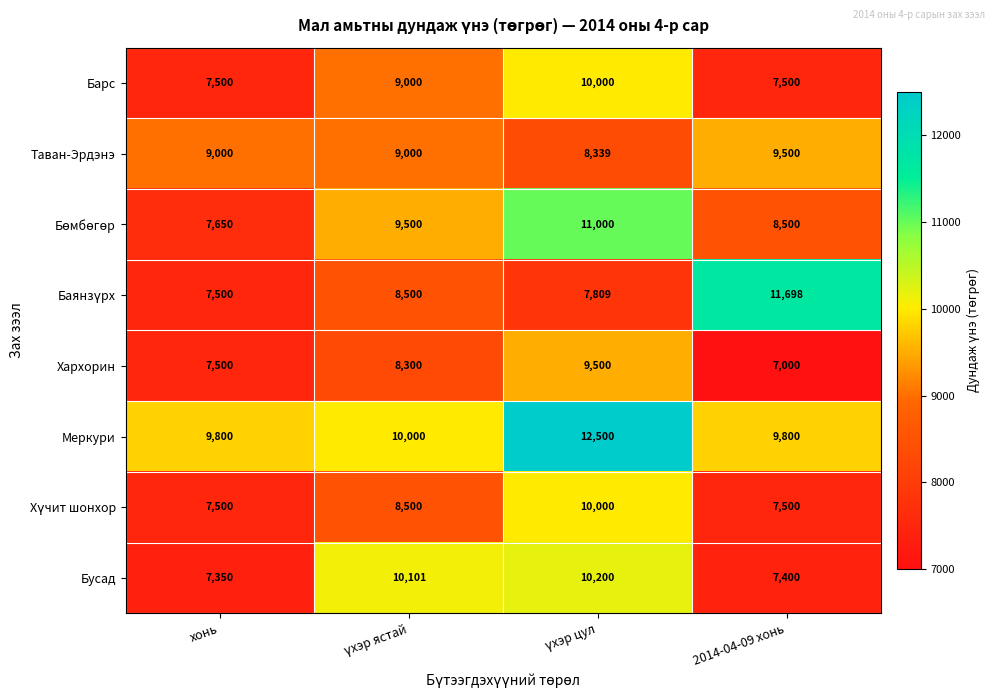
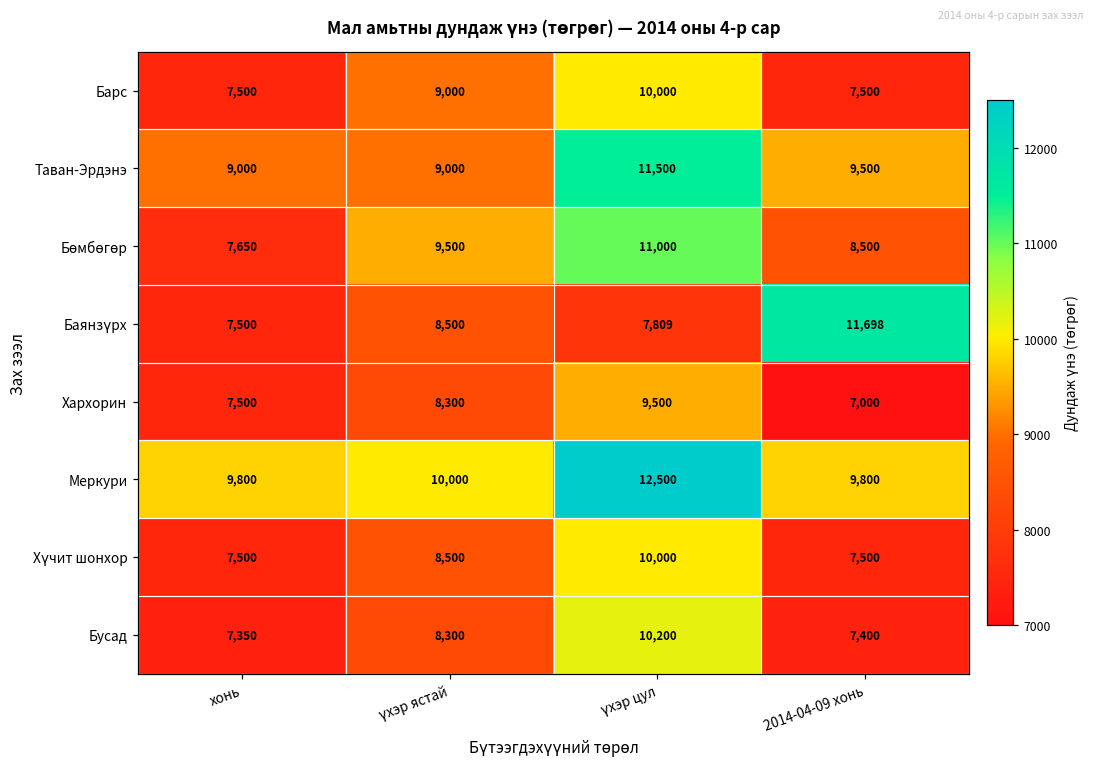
  {
    "Барс": {
      "хонь": "7,500",
      "үхэр ястай": "9,000",
      "үхэр цул": "10,000",
      "2014-04-09 хонь": "7,500"
    },
    "Таван-Эрдэнэ": {
      "хонь": "9,000",
      "үхэр ястай": "9,000",
-     "үхэр цул": "8,339",
+     "үхэр цул": "11,500",
      "2014-04-09 хонь": "9,500"
    },
    "Бөмбөгөр": {
      "хонь": "7,650",
      "үхэр ястай": "9,500",
      "үхэр цул": "11,000",
      "2014-04-09 хонь": "8,500"
    },
    "Баянзүрх": {
      "хонь": "7,500",
      "үхэр ястай": "8,500",
      "үхэр цул": "7,809",
      "2014-04-09 хонь": "11,698"
    },
    "Хархорин": {
      "хонь": "7,500",
      "үхэр ястай": "8,300",
      "үхэр цул": "9,500",
      "2014-04-09 хонь": "7,000"
    },
    "Меркури": {
      "хонь": "9,800",
      "үхэр ястай": "10,000",
      "үхэр цул": "12,500",
      "2014-04-09 хонь": "9,800"
    },
    "Хүчит шонхор": {
      "хонь": "7,500",
      "үхэр ястай": "8,500",
      "үхэр цул": "10,000",
      "2014-04-09 хонь": "7,500"
    },
    "Бусад": {
      "хонь": "7,350",
-     "үхэр ястай": "10,101",
+     "үхэр ястай": "8,300",
      "үхэр цул": "10,200",
      "2014-04-09 хонь": "7,400"
    }
  }
